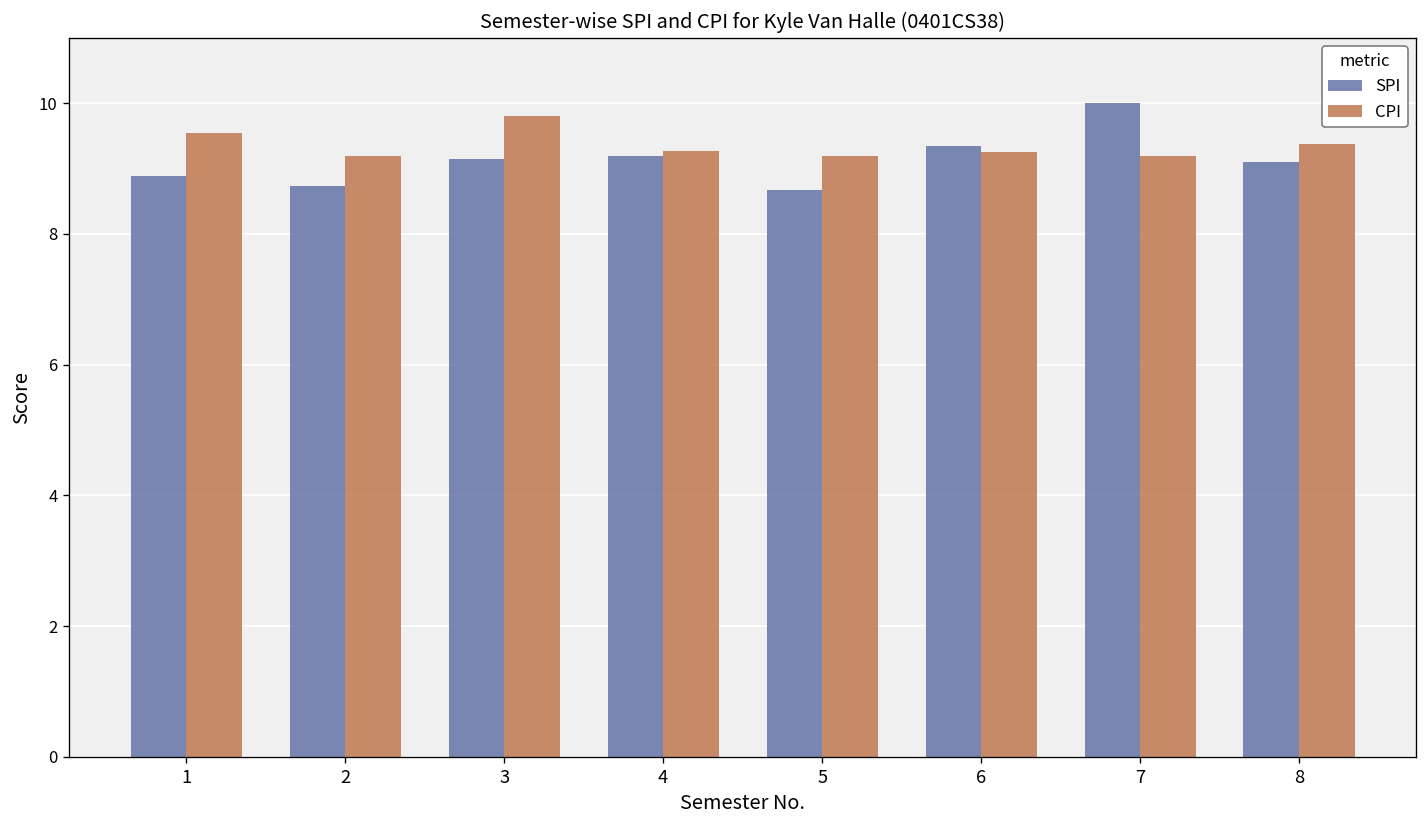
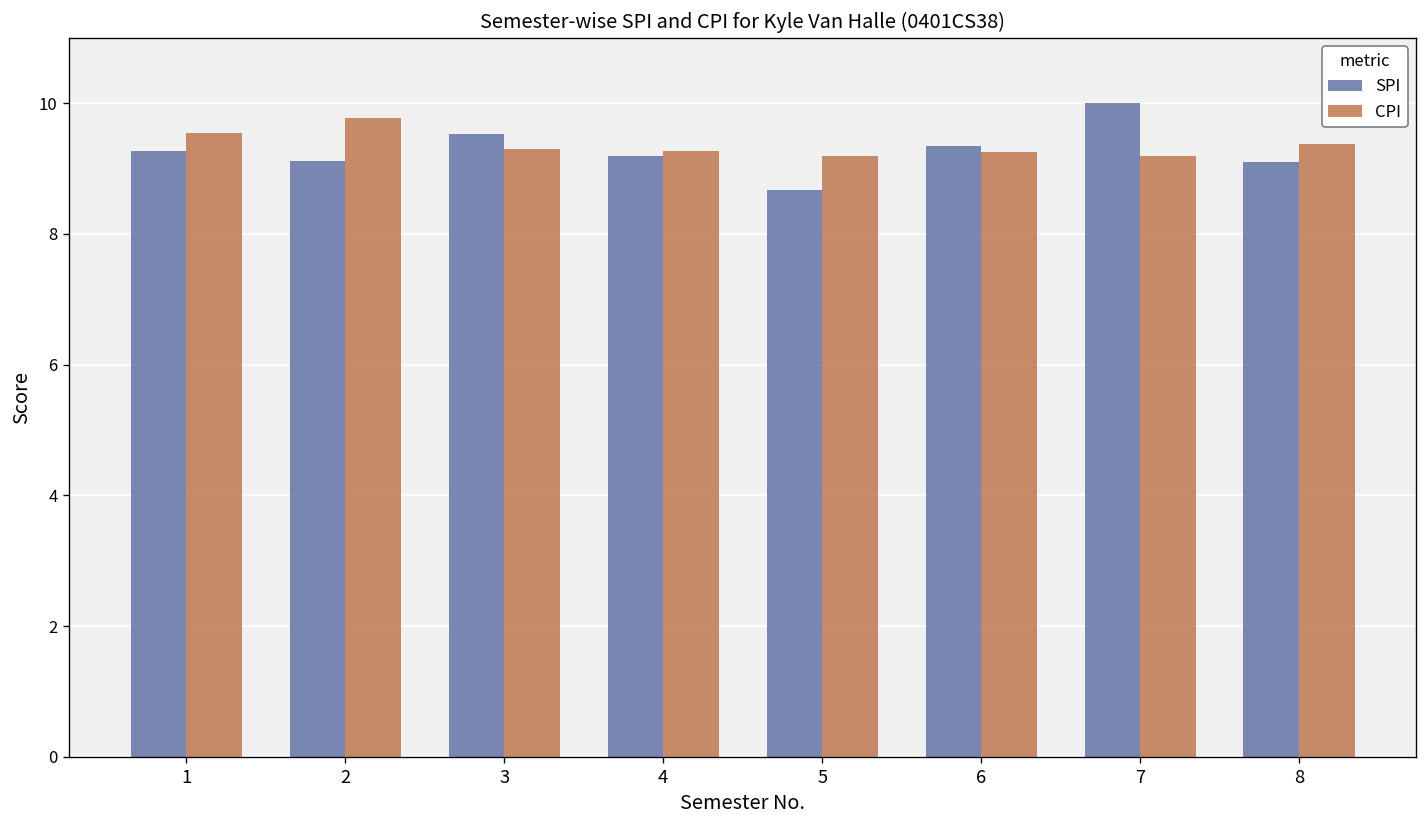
  {
    "SPI": {
-     "1": 8.9,
-     "2": 8.7,
-     "3": 9.2,
+     "1": 9.3,
+     "2": 9.1,
+     "3": 9.5,
      "4": 9.2,
      "5": 8.7,
      "6": 9.3,
      "7": 10.0,
      "8": 9.1
    },
    "CPI": {
      "1": 9.5,
-     "2": 9.2,
-     "3": 9.8,
+     "2": 9.8,
+     "3": 9.3,
      "4": 9.3,
      "5": 9.2,
      "6": 9.3,
      "7": 9.2,
      "8": 9.4
    }
  }
